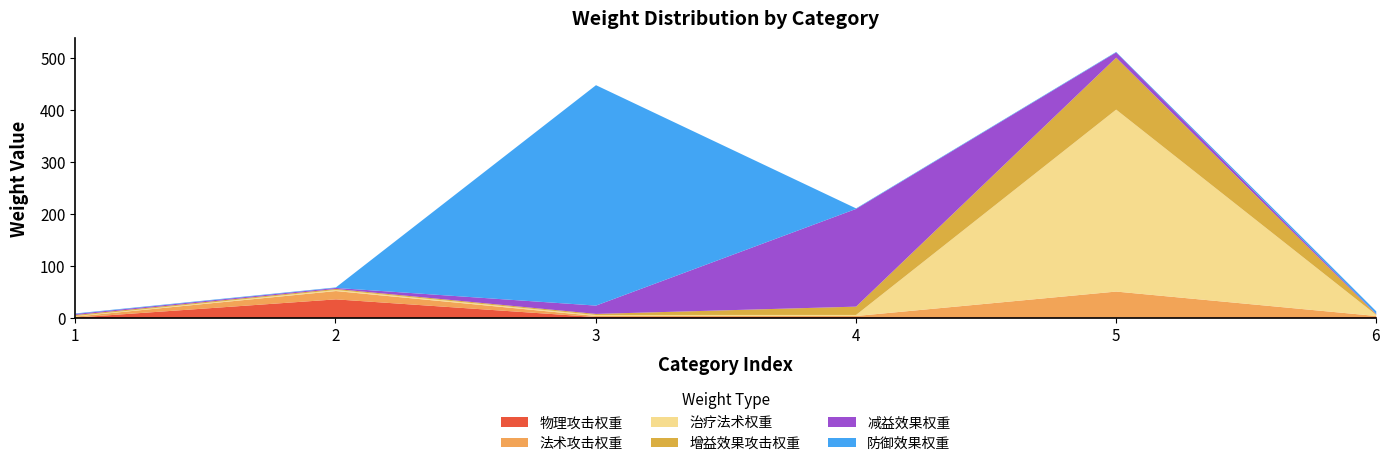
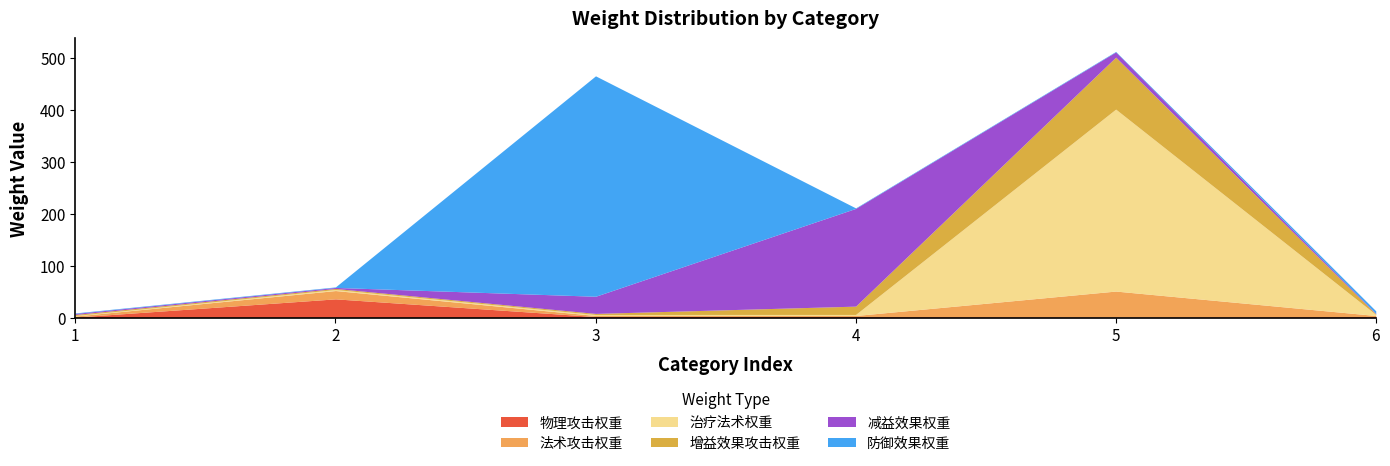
  {
    "物理攻击权重": {
      "2": 40
    },
    "治疗法术权重": {
      "5": 350
    },
    "减益效果权重": {
-     "3": 20
+     "3": 30
    },
    "防御效果权重": {
      "3": 420,
      "6": 10
    }
  }
